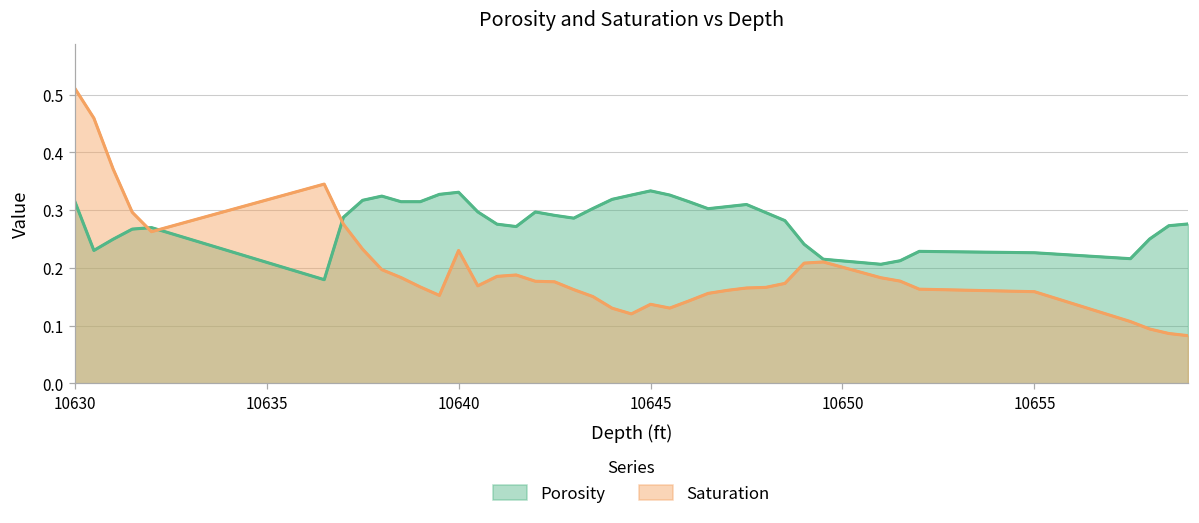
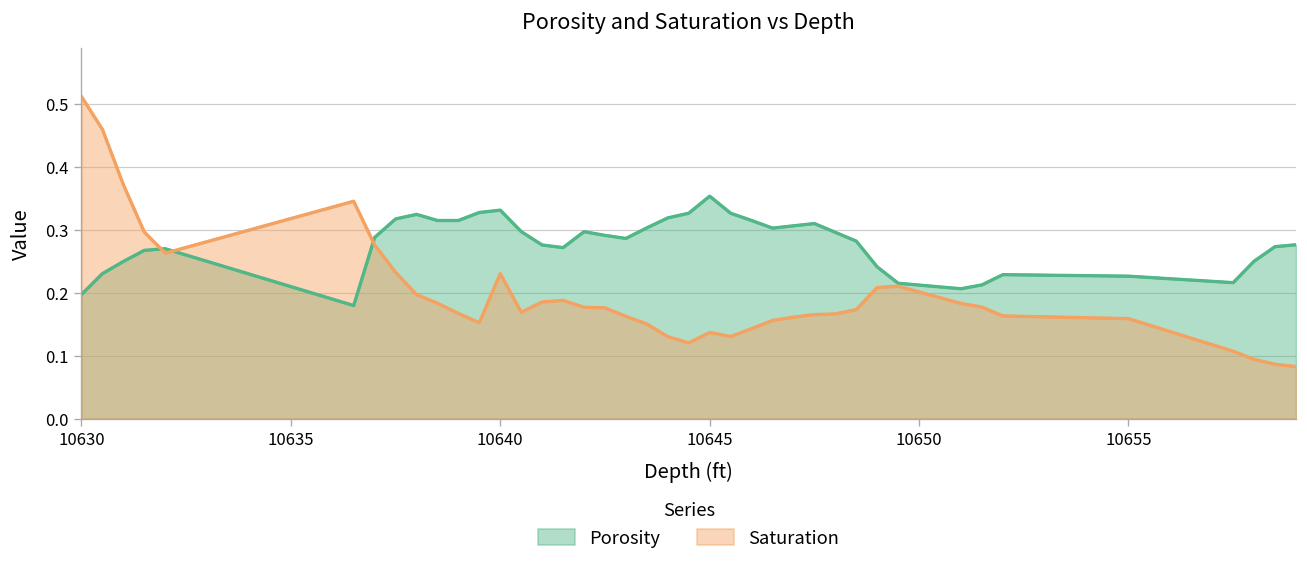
  {
    "Porosity": {
-     "10630": 0.32,
+     "10630": 0.20,
      "10640": 0.33,
-     "10645": 0.33,
+     "10645": 0.35,
      "10655": 0.23
    },
    "Saturation": {
      "10630": 0.51,
      "10640": 0.23,
      "10645": 0.14,
      "10655": 0.16
    }
  }
